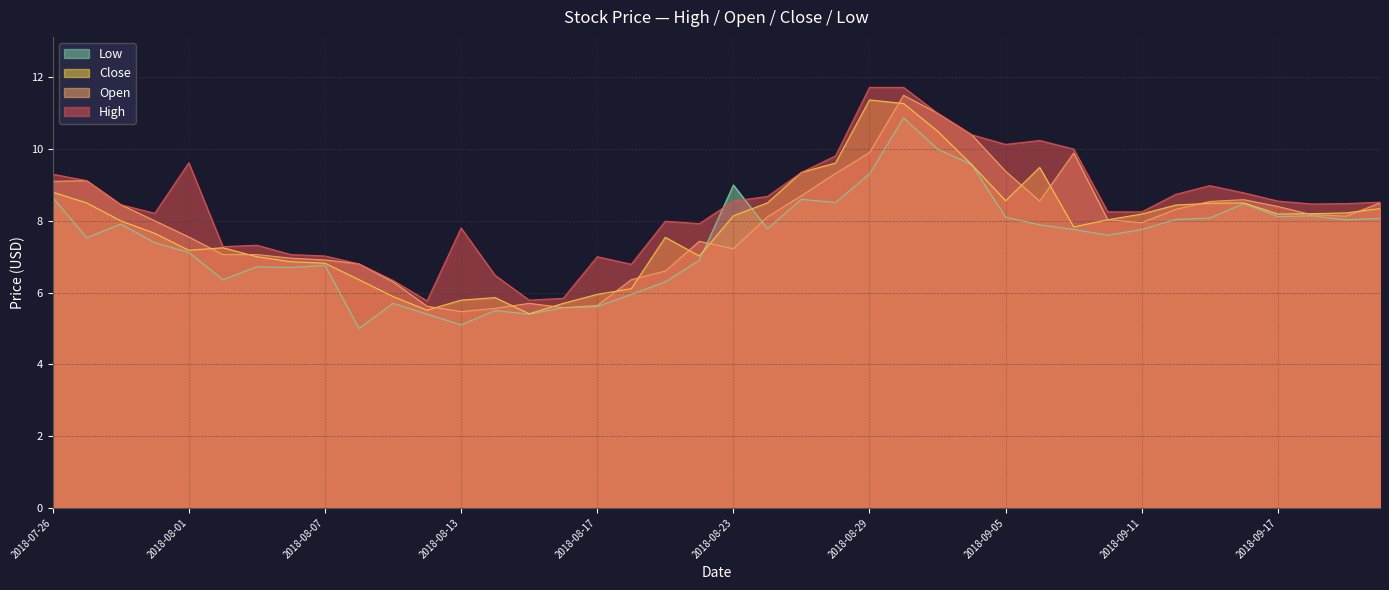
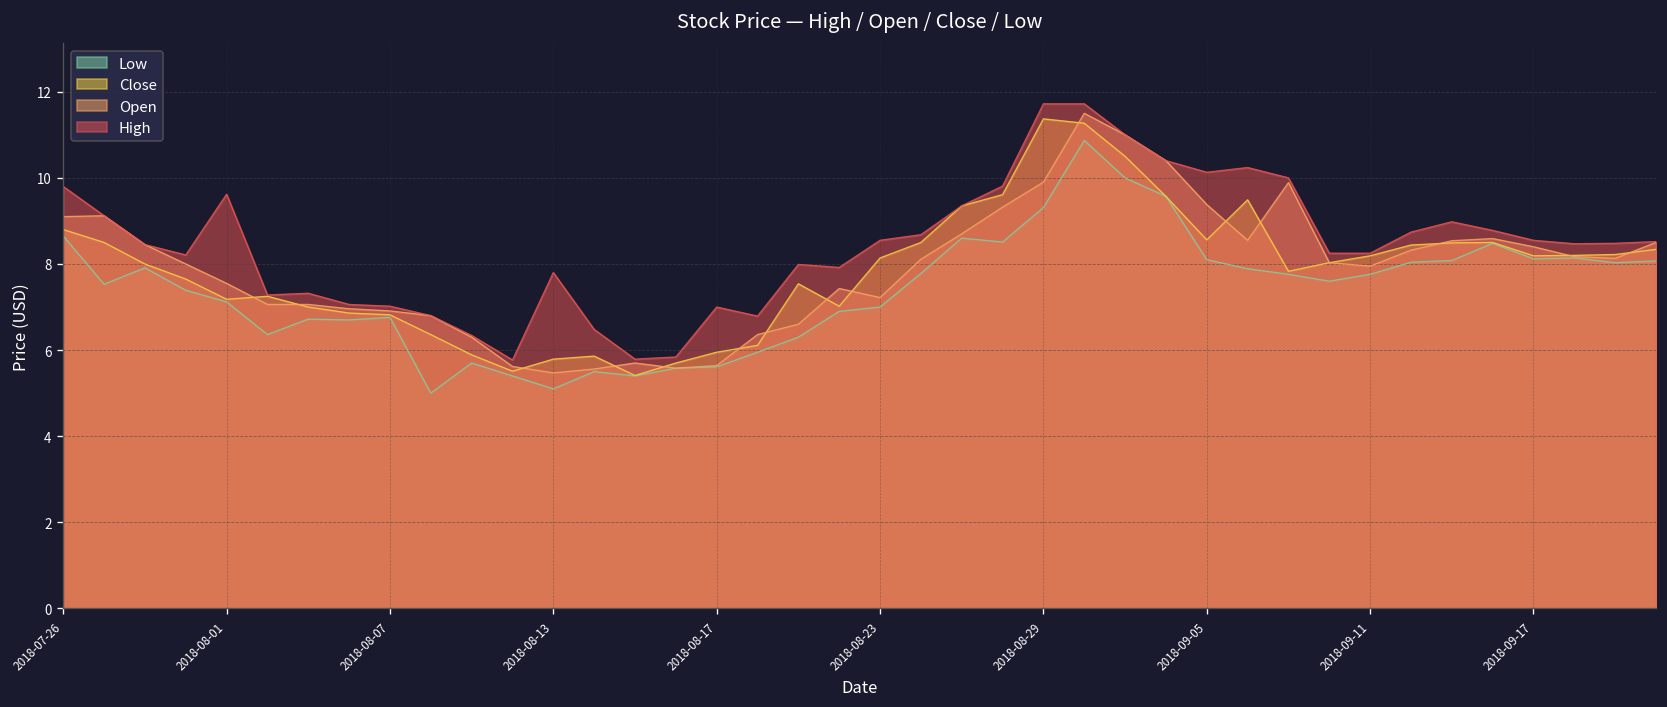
  {
    "Low": {
      "2018-07-26": 8.7,
      "2018-08-13": 5.1,
-     "2018-08-23": 9,
+     "2018-08-23": 7,
      "2018-08-29": 9.3,
      "2018-09-05": 8.1,
      "2018-09-11": 7.8
    },
    "High": {
-     "2018-07-26": 9.3,
+     "2018-07-26": 9.8,
      "2018-08-01": 9.6,
      "2018-08-07": 7.0,
      "2018-08-13": 7.8,
      "2018-08-17": 7.0,
      "2018-08-23": 8.6,
      "2018-08-29": 11.7,
      "2018-09-05": 10.1,
      "2018-09-17": 8.6
    }
  }
